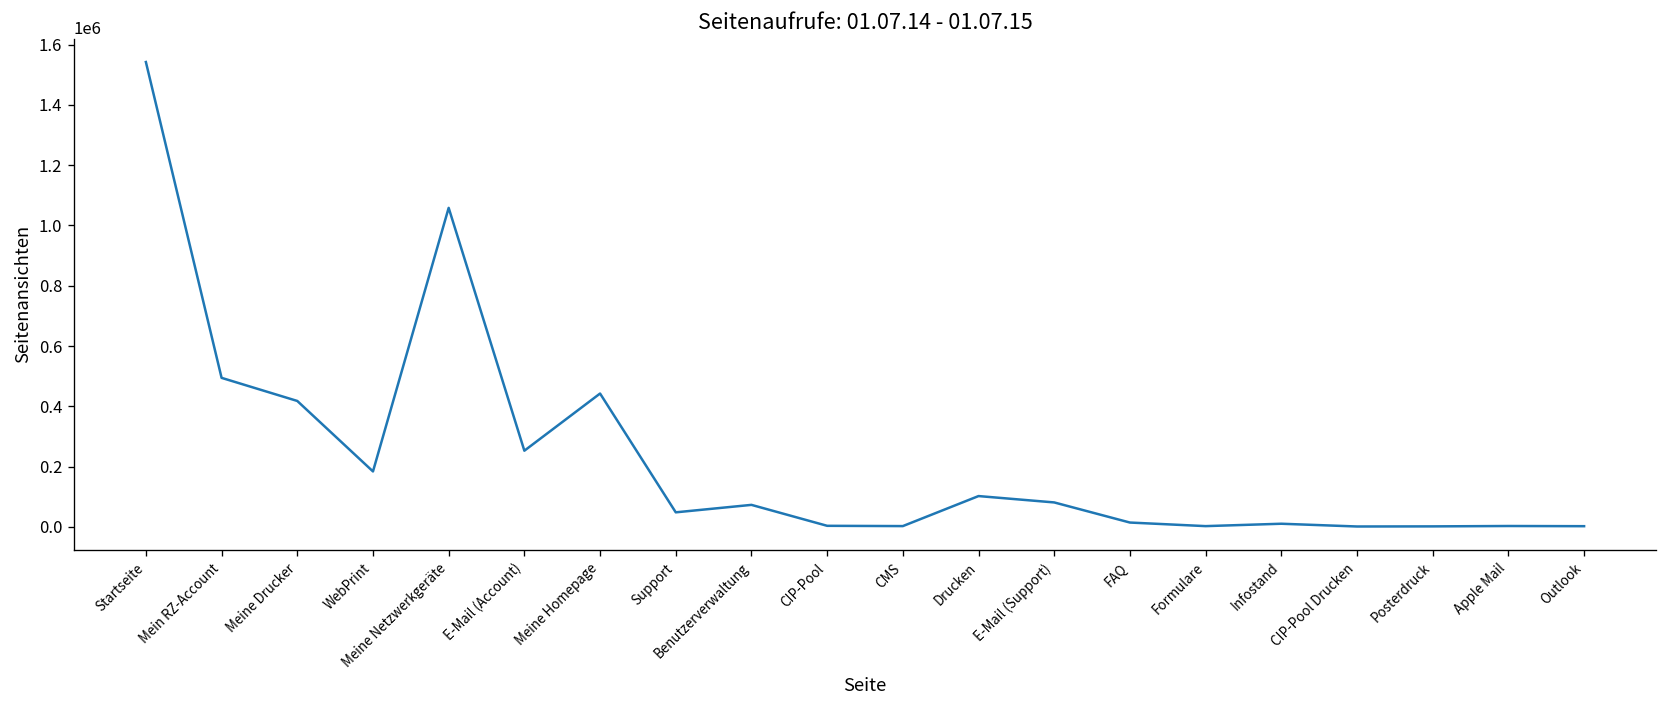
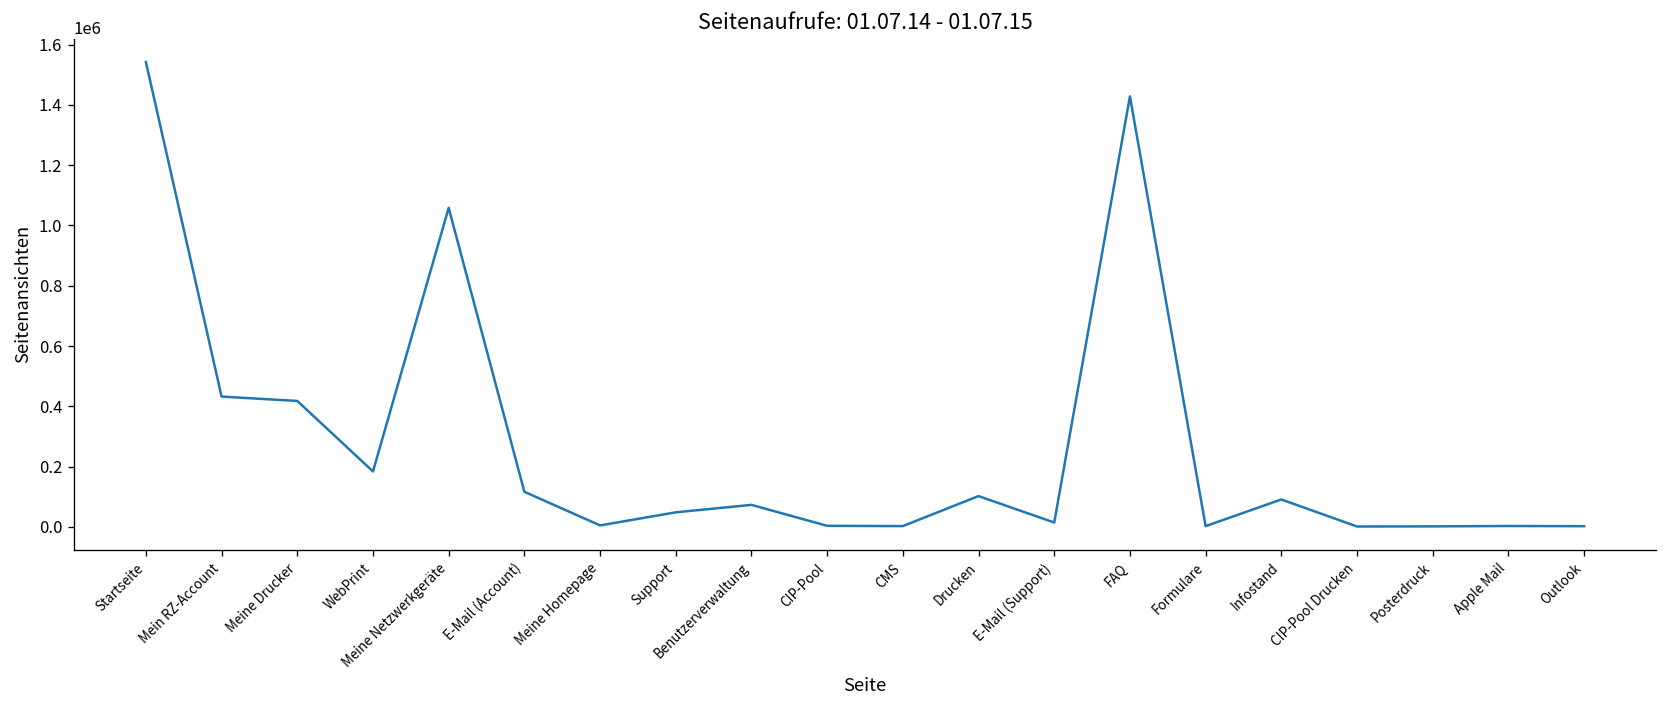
  {
    "Startseite": 1540000,
-   "Mein RZ-Account": 490000,
+   "Mein RZ-Account": 430000,
    "Meine Drucker": 420000,
    "WebPrint": 180000,
    "Meine Netzwerkgeräte": 1060000,
-   "E-Mail (Account)": 250000,
-   "Meine Homepage": 440000,
+   "E-Mail (Account)": 120000,
+   "Meine Homepage": 0,
    "Support": 50000,
    "Benutzerverwaltung": 70000,
    "CIP-Pool": 0,
    "CMS": 0,
    "Drucken": 100000,
-   "E-Mail (Support)": 80000,
-   "FAQ": 10000,
+   "E-Mail (Support)": 10000,
+   "FAQ": 1430000,
    "Formulare": 0,
-   "Infostand": 10000,
+   "Infostand": 90000,
    "CIP-Pool Drucken": 0,
    "Posterdruck": 0,
    "Apple Mail": 0,
    "Outlook": 0
  }
